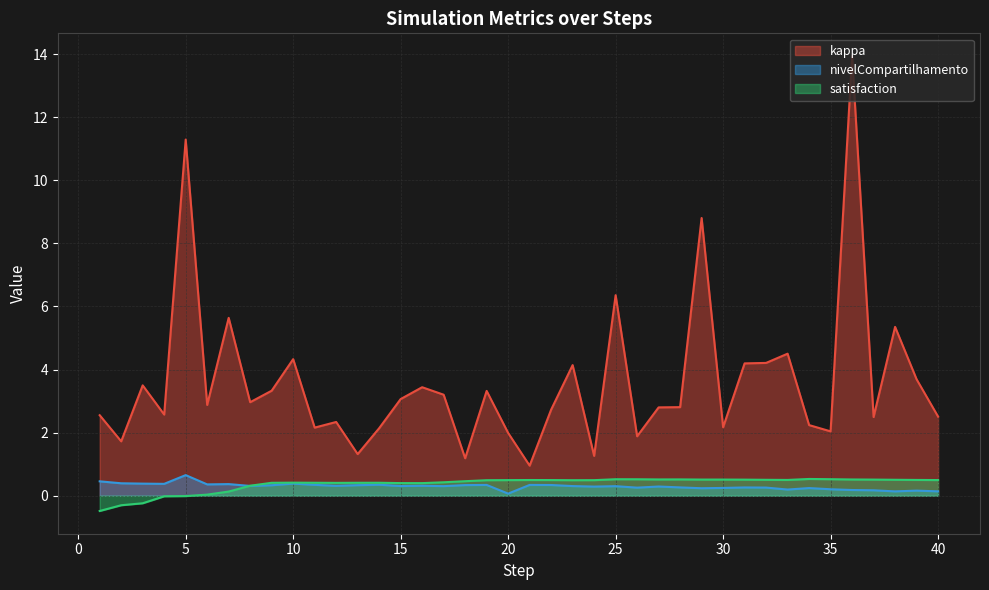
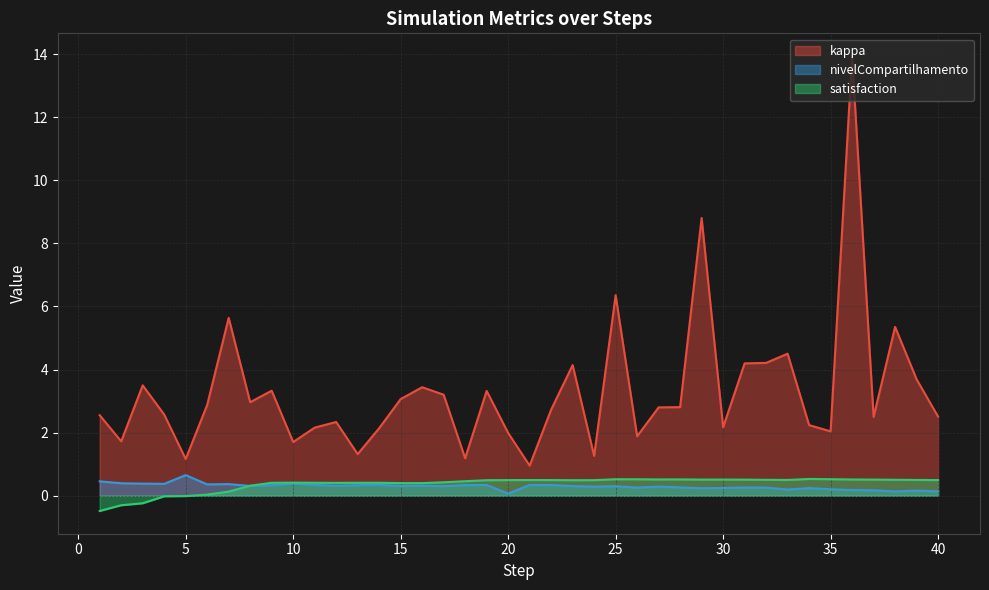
  {
    "kappa": {
-     "5": 11.3,
-     "10": 4.3,
+     "5": 1.2,
+     "10": 1.7,
      "15": 3.1,
      "20": 2.0,
      "25": 6.4,
      "30": 2.2,
      "35": 2.0,
      "40": 2.5
    },
    "nivelCompartilhamento": {
      "5": 0.7,
      "15": 0.3,
      "20": 0.1,
      "25": 0.3,
      "30": 0.2,
      "35": 0.2,
      "40": 0.1
    }
  }
